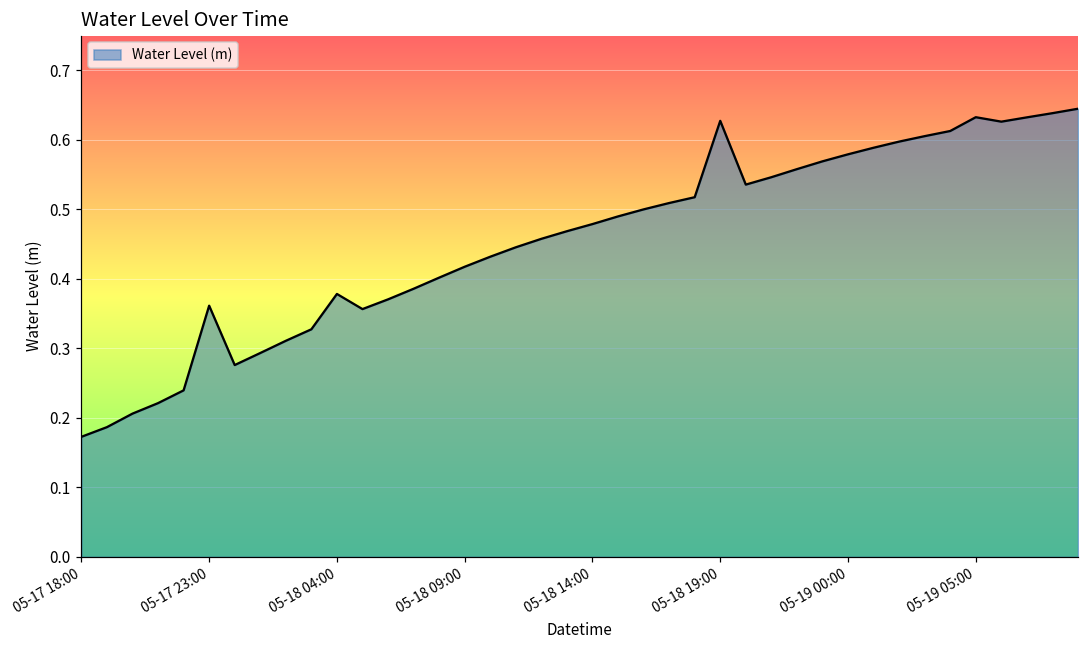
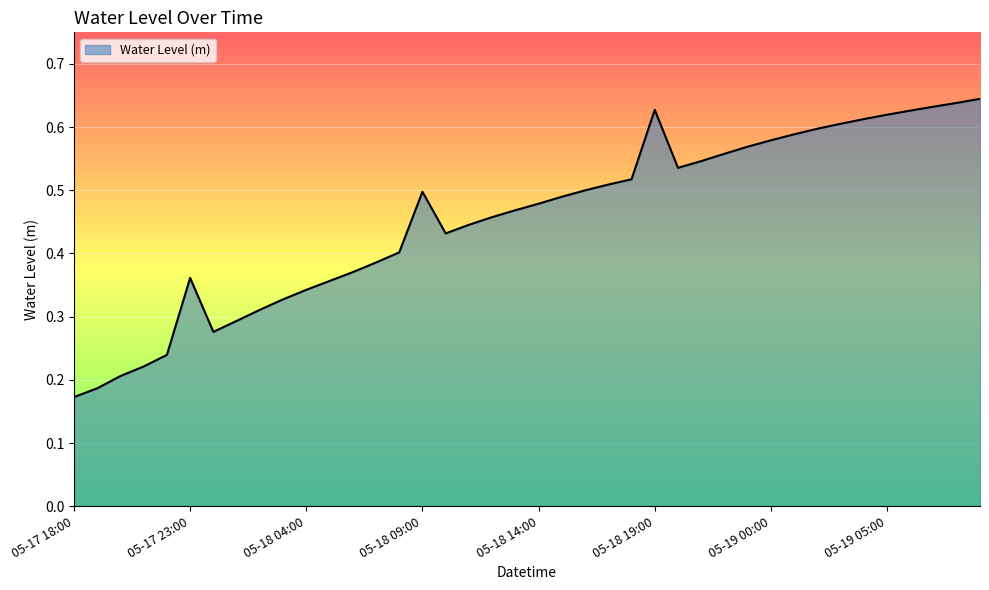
  {
    "05-17 18:00": 0.17,
    "05-17 23:00": 0.36,
-   "05-18 04:00": 0.38,
-   "05-18 09:00": 0.42,
+   "05-18 04:00": 0.34,
+   "05-18 09:00": 0.50,
    "05-18 14:00": 0.48,
    "05-18 19:00": 0.63,
    "05-19 00:00": 0.58,
-   "05-19 05:00": 0.63
+   "05-19 05:00": 0.62
  }
